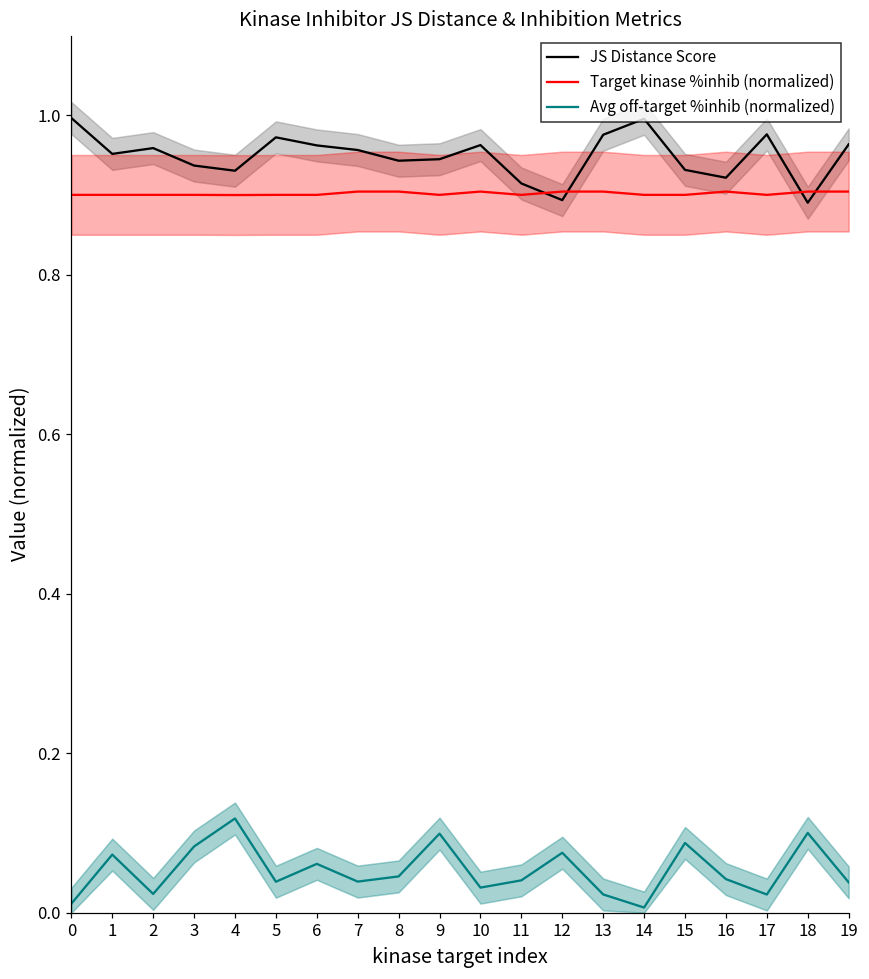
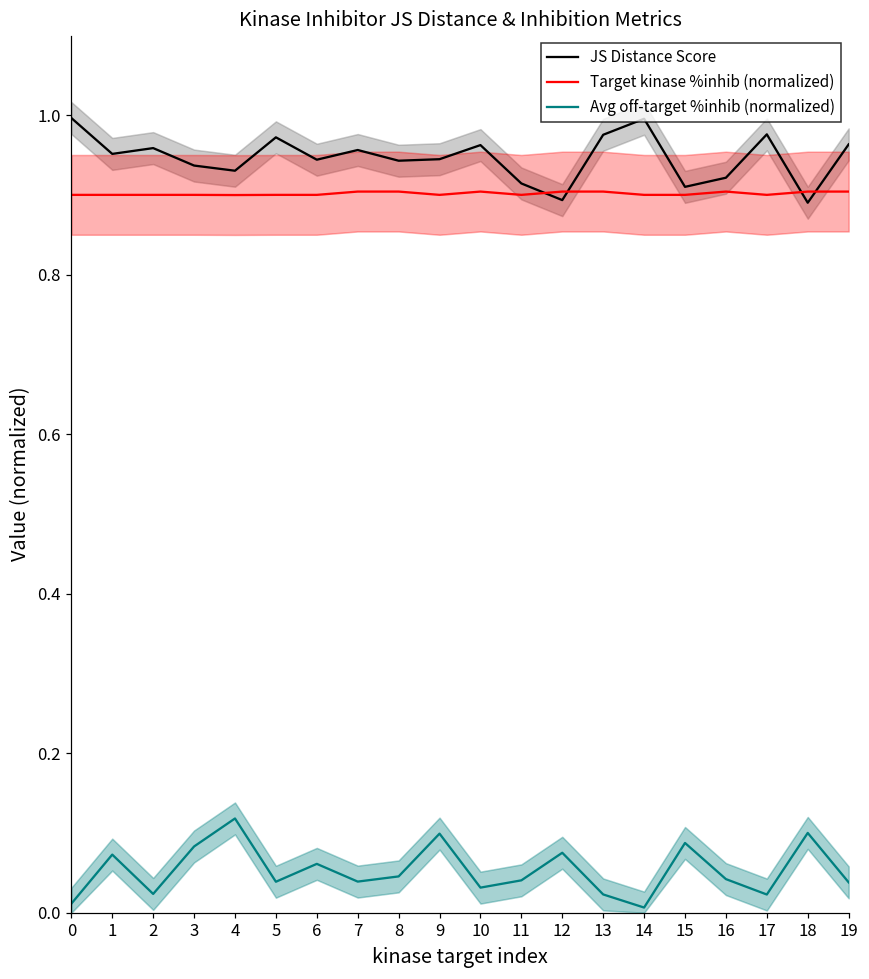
  {
    "JS Distance Score": {
      "0": 1.00,
      "2": 0.96,
      "3": 0.94,
      "4": 0.93,
      "5": 0.97,
-     "6": 0.96,
+     "6": 0.94,
      "8": 0.94,
      "9": 0.94,
      "10": 0.96,
      "11": 0.91,
      "12": 0.89,
      "13": 0.98,
      "14": 1.00,
-     "15": 0.93,
+     "15": 0.91,
      "16": 0.92,
      "17": 0.98,
      "18": 0.89,
      "19": 0.96
    }
  }
